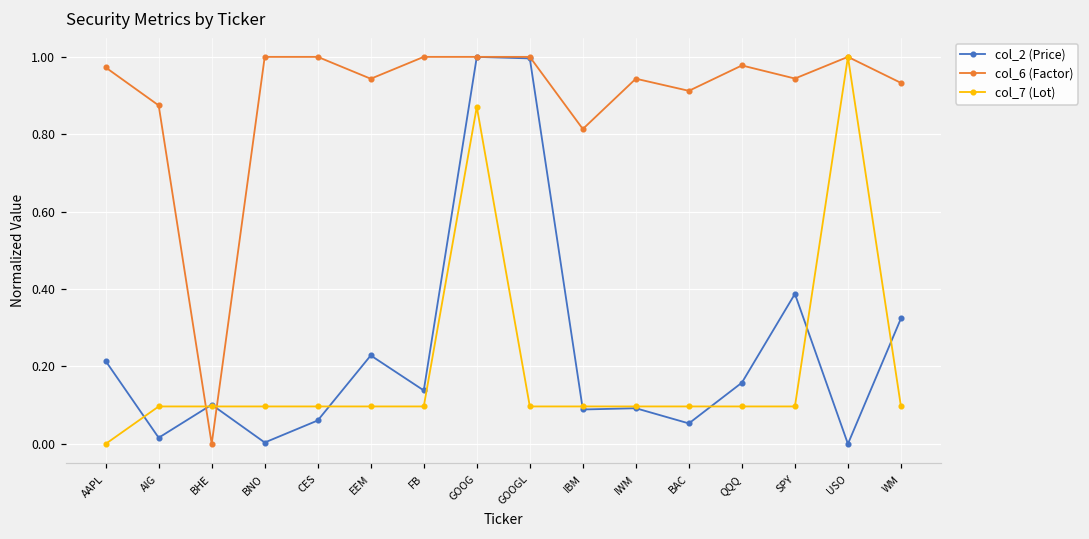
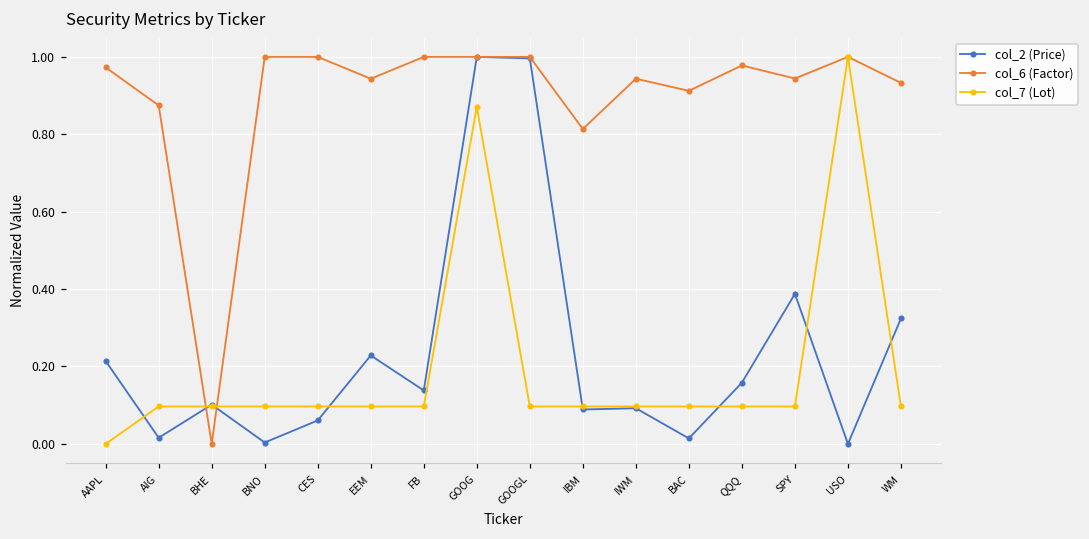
  {
    "col_2 (Price)": {
      "AAPL": 0.21,
      "AIG": 0.02,
      "BNO": 0.00,
      "CES": 0.06,
      "EEM": 0.23,
      "FB": 0.14,
      "IBM": 0.09,
-     "BAC": 0.05,
+     "BAC": 0.01,
      "QQQ": 0.16,
      "SPY": 0.39,
      "USO": 0.00,
      "WM": 0.32
    },
    "col_6 (Factor)": {
      "AAPL": 0.97,
      "AIG": 0.87,
      "BHE": 0.00,
      "BNO": 1.00,
      "CES": 1.00,
      "EEM": 0.94,
      "FB": 1.00,
      "IBM": 0.81,
      "IWM": 0.94,
      "BAC": 0.91,
      "QQQ": 0.98,
      "SPY": 0.94,
      "WM": 0.93
    },
    "col_7 (Lot)": {
      "AAPL": 0.00,
      "AIG": 0.10,
      "BNO": 0.10,
      "CES": 0.10,
      "EEM": 0.10,
      "FB": 0.10,
      "GOOG": 0.87,
      "GOOGL": 0.10,
      "IBM": 0.10,
      "BAC": 0.10,
      "QQQ": 0.10,
      "SPY": 0.10,
      "WM": 0.10
    }
  }
